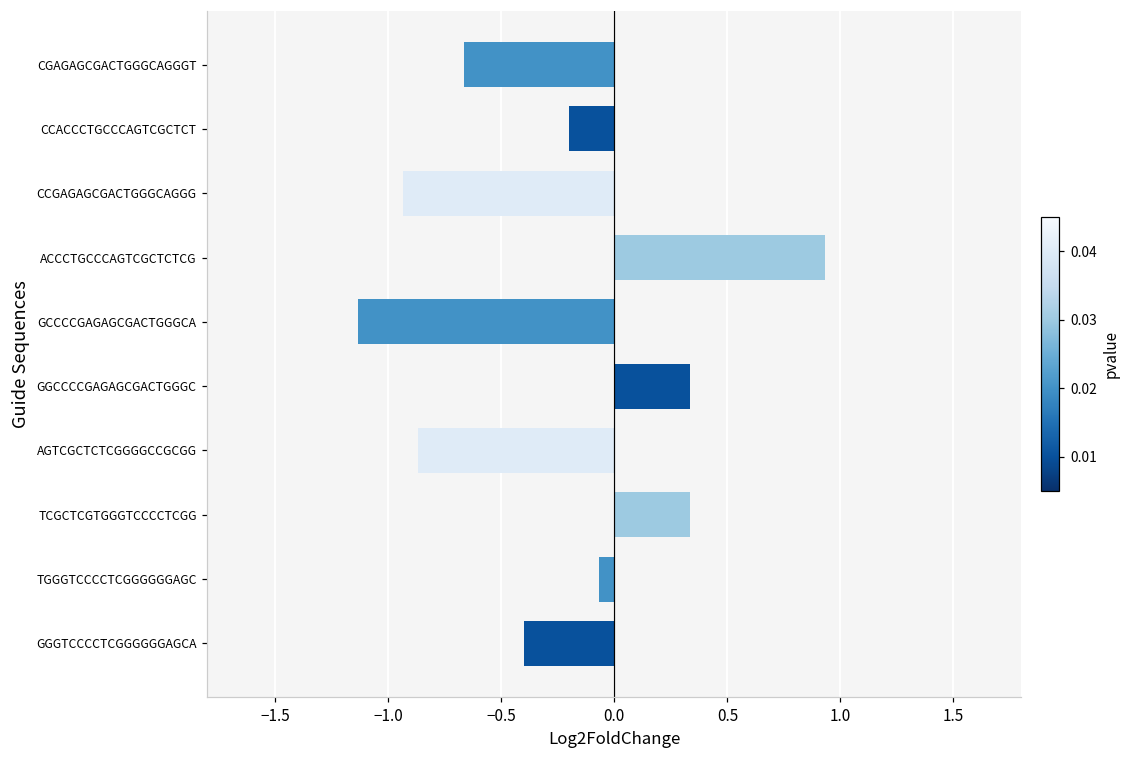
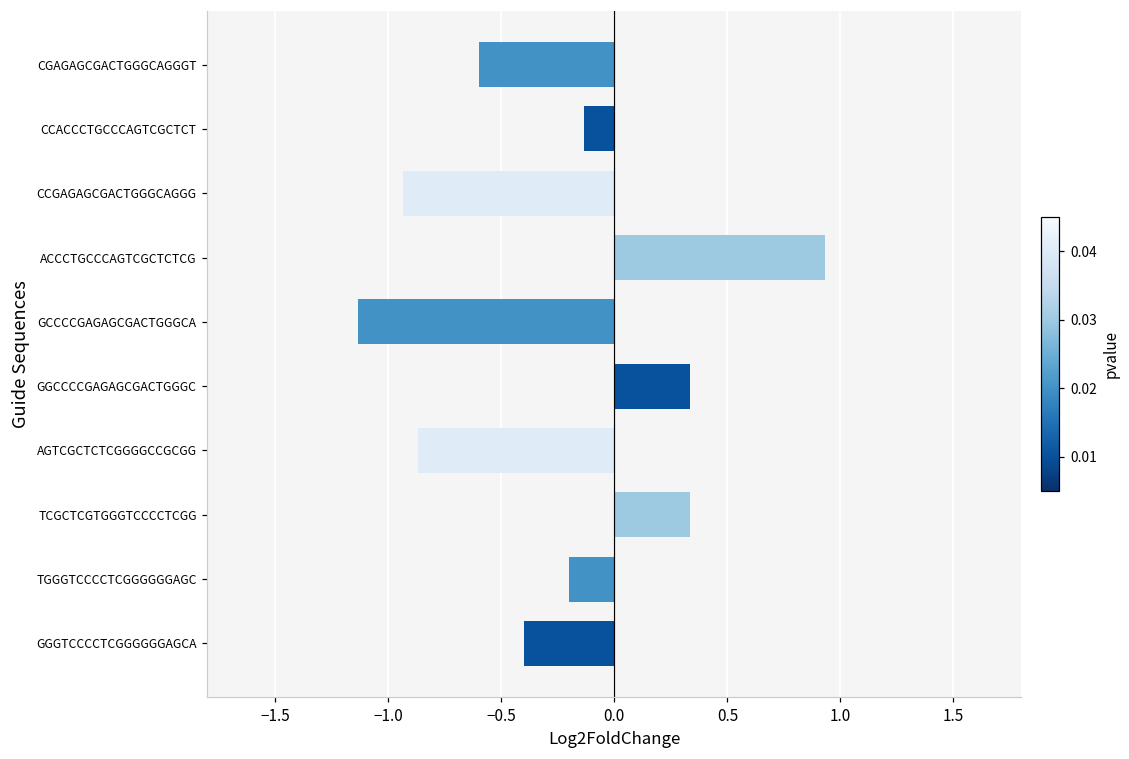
  {
-   "CGAGAGCGACTGGGCAGGGT": -0.67,
-   "CCACCCTGCCCAGTCGCTCT": -0.20,
+   "CGAGAGCGACTGGGCAGGGT": -0.60,
+   "CCACCCTGCCCAGTCGCTCT": -0.13,
    "CCGAGAGCGACTGGGCAGGG": -0.93,
    "ACCCTGCCCAGTCGCTCTCG": 0.93,
    "GCCCCGAGAGCGACTGGGCA": -1.13,
    "GGCCCCGAGAGCGACTGGGC": 0.33,
    "AGTCGCTCTCGGGGCCGCGG": -0.87,
    "TCGCTCGTGGGTCCCCTCGG": 0.33,
-   "TGGGTCCCCTCGGGGGGAGC": -0.07,
+   "TGGGTCCCCTCGGGGGGAGC": -0.20,
    "GGGTCCCCTCGGGGGGAGCA": -0.40
  }
